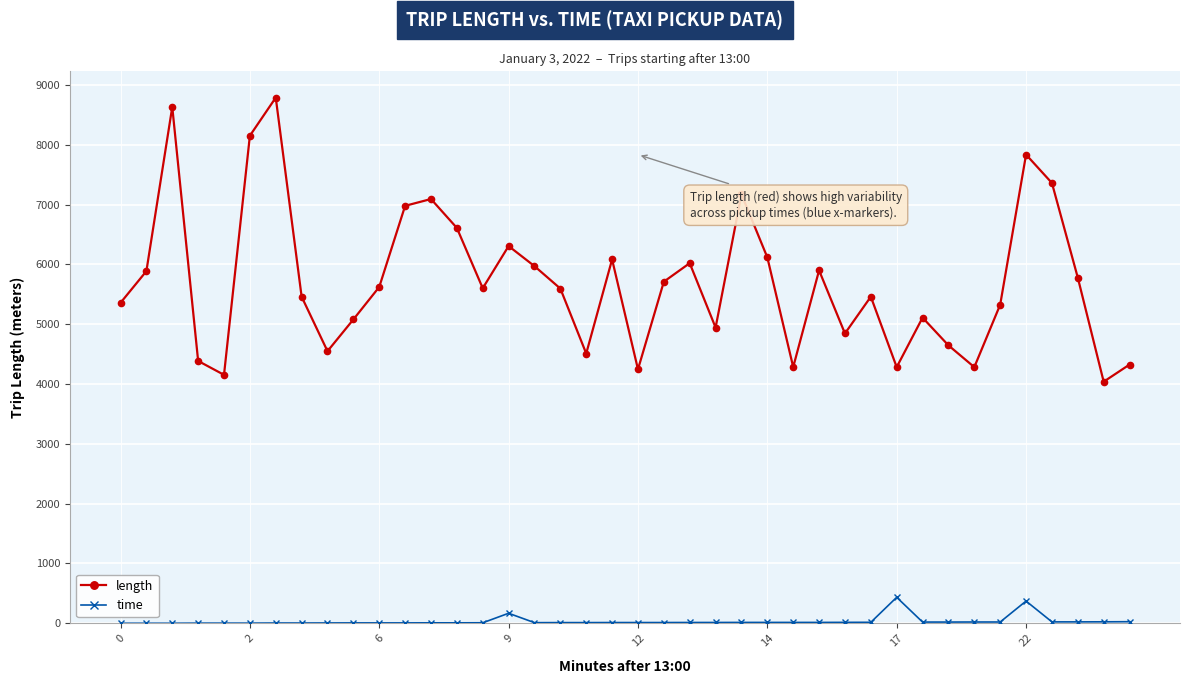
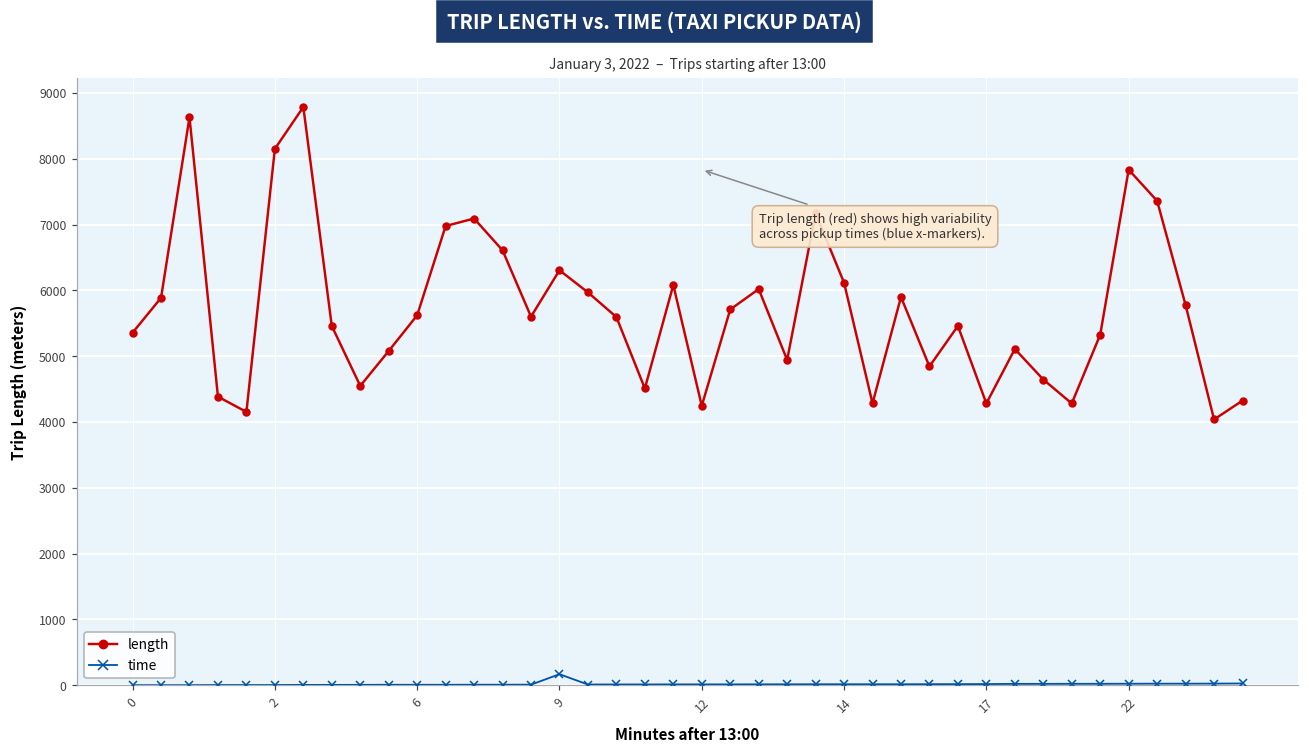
  {
    "length": {
      "9": 6300,
      "17": 4300,
      "22": 7800
    },
    "time": {
      "9": 200,
-     "17": 400,
-     "22": 400
+     "17": 0,
+     "22": 0
    }
  }
